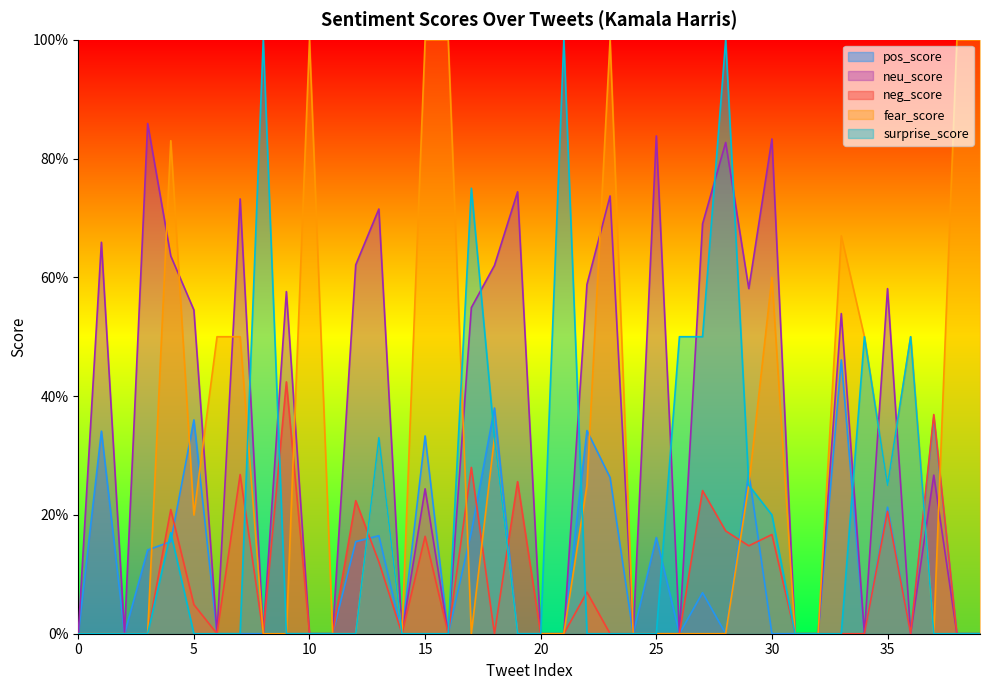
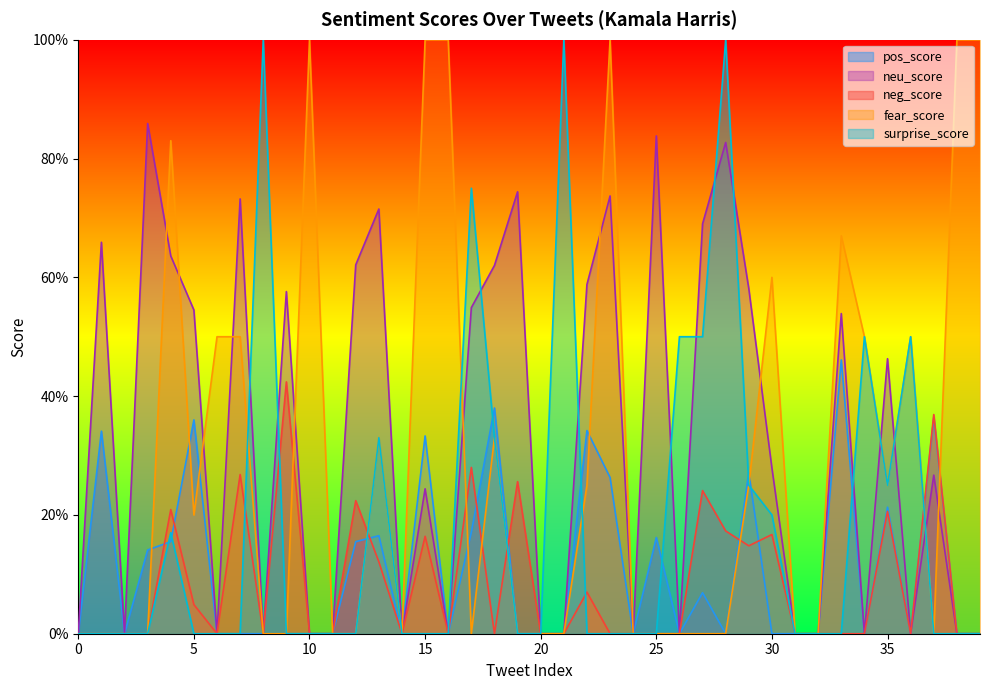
  {
    "neu_score": {
      "5": "55%",
      "15": "24%",
      "25": "84%",
-     "30": "83%",
-     "35": "58%"
+     "30": "28%",
+     "35": "46%"
    },
    "neg_score": {
      "5": "5%",
      "15": "16%",
      "30": "17%",
      "35": "21%"
    },
    "fear_score": {
      "5": "20%",
      "10": "100%",
      "15": "100%",
      "30": "60%"
    }
  }
